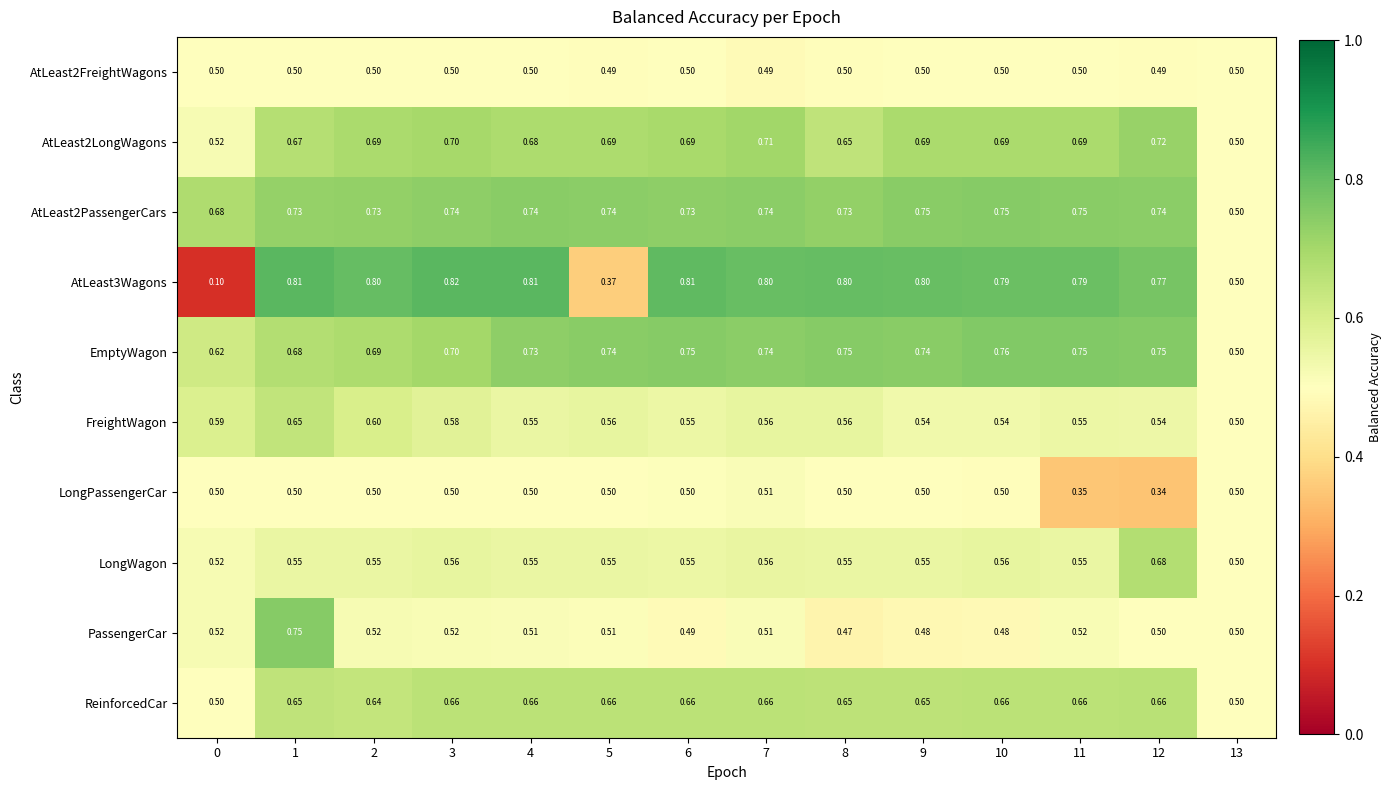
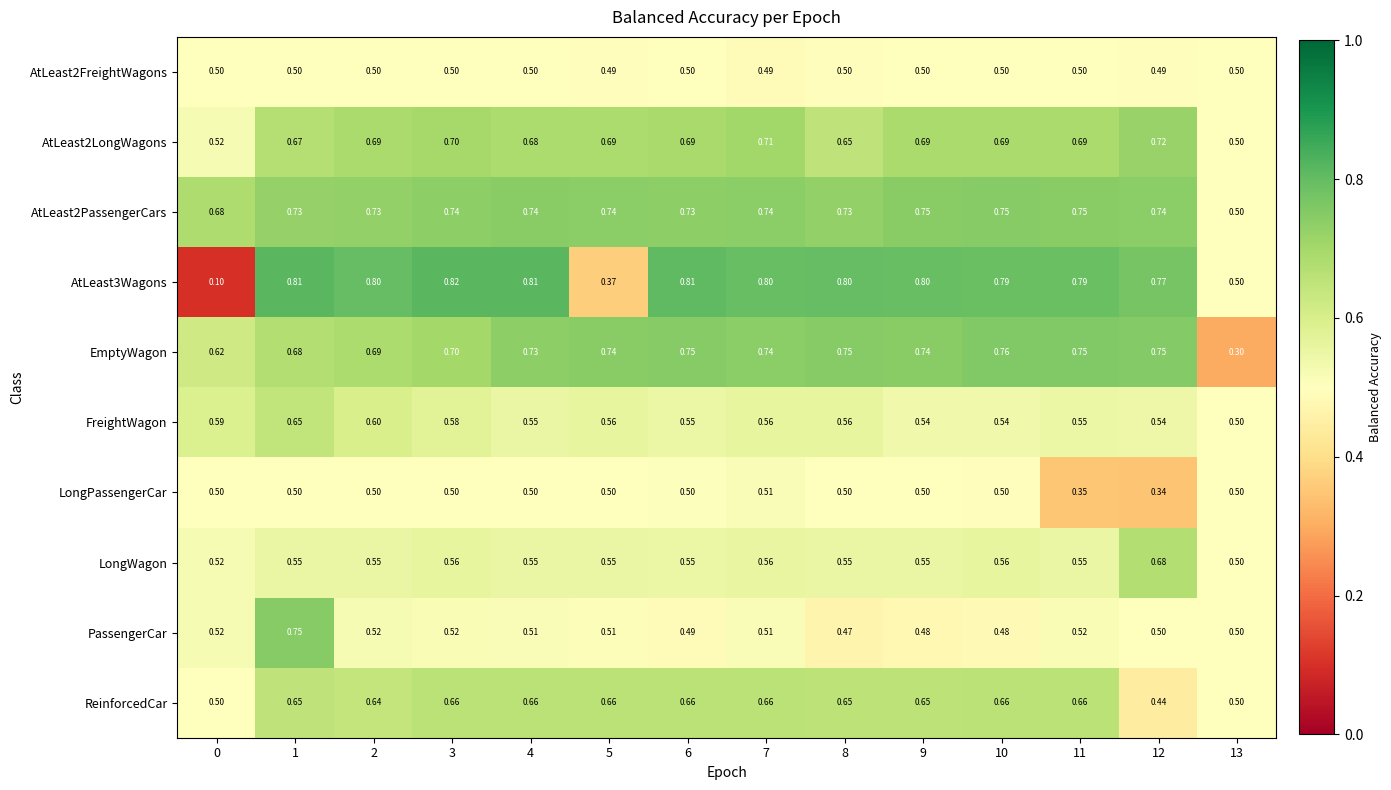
  {
    "AtLeast2FreightWagons": {
      "0": 0.50,
      "1": 0.50,
      "2": 0.50,
      "3": 0.50,
      "4": 0.50,
      "5": 0.49,
      "6": 0.50,
      "7": 0.49,
      "8": 0.50,
      "9": 0.50,
      "10": 0.50,
      "11": 0.50,
      "12": 0.49,
      "13": 0.50
    },
    "AtLeast2LongWagons": {
      "0": 0.52,
      "1": 0.67,
      "2": 0.69,
      "3": 0.70,
      "4": 0.68,
      "5": 0.69,
      "6": 0.69,
      "7": 0.71,
      "8": 0.65,
      "9": 0.69,
      "10": 0.69,
      "11": 0.69,
      "12": 0.72,
      "13": 0.50
    },
    "AtLeast2PassengerCars": {
      "0": 0.68,
      "1": 0.73,
      "2": 0.73,
      "3": 0.74,
      "4": 0.74,
      "5": 0.74,
      "6": 0.73,
      "7": 0.74,
      "8": 0.73,
      "9": 0.75,
      "10": 0.75,
      "11": 0.75,
      "12": 0.74,
      "13": 0.50
    },
    "AtLeast3Wagons": {
      "0": 0.10,
      "1": 0.81,
      "2": 0.80,
      "3": 0.82,
      "4": 0.81,
      "5": 0.37,
      "6": 0.81,
      "7": 0.80,
      "8": 0.80,
      "9": 0.80,
      "10": 0.79,
      "11": 0.79,
      "12": 0.77,
      "13": 0.50
    },
    "EmptyWagon": {
      "0": 0.62,
      "1": 0.68,
      "2": 0.69,
      "3": 0.70,
      "4": 0.73,
      "5": 0.74,
      "6": 0.75,
      "7": 0.74,
      "8": 0.75,
      "9": 0.74,
      "10": 0.76,
      "11": 0.75,
      "12": 0.75,
-     "13": 0.50
+     "13": 0.30
    },
    "FreightWagon": {
      "0": 0.59,
      "1": 0.65,
      "2": 0.60,
      "3": 0.58,
      "4": 0.55,
      "5": 0.56,
      "6": 0.55,
      "7": 0.56,
      "8": 0.56,
      "9": 0.54,
      "10": 0.54,
      "11": 0.55,
      "12": 0.54,
      "13": 0.50
    },
    "LongPassengerCar": {
      "0": 0.50,
      "1": 0.50,
      "2": 0.50,
      "3": 0.50,
      "4": 0.50,
      "5": 0.50,
      "6": 0.50,
      "7": 0.51,
      "8": 0.50,
      "9": 0.50,
      "10": 0.50,
      "11": 0.35,
      "12": 0.34,
      "13": 0.50
    },
    "LongWagon": {
      "0": 0.52,
      "1": 0.55,
      "2": 0.55,
      "3": 0.56,
      "4": 0.55,
      "5": 0.55,
      "6": 0.55,
      "7": 0.56,
      "8": 0.55,
      "9": 0.55,
      "10": 0.56,
      "11": 0.55,
      "12": 0.68,
      "13": 0.50
    },
    "PassengerCar": {
      "0": 0.52,
      "1": 0.75,
      "2": 0.52,
      "3": 0.52,
      "4": 0.51,
      "5": 0.51,
      "6": 0.49,
      "7": 0.51,
      "8": 0.47,
      "9": 0.48,
      "10": 0.48,
      "11": 0.52,
      "12": 0.50,
      "13": 0.50
    },
    "ReinforcedCar": {
      "0": 0.50,
      "1": 0.65,
      "2": 0.64,
      "3": 0.66,
      "4": 0.66,
      "5": 0.66,
      "6": 0.66,
      "7": 0.66,
      "8": 0.65,
      "9": 0.65,
      "10": 0.66,
      "11": 0.66,
-     "12": 0.66,
+     "12": 0.44,
      "13": 0.50
    }
  }
